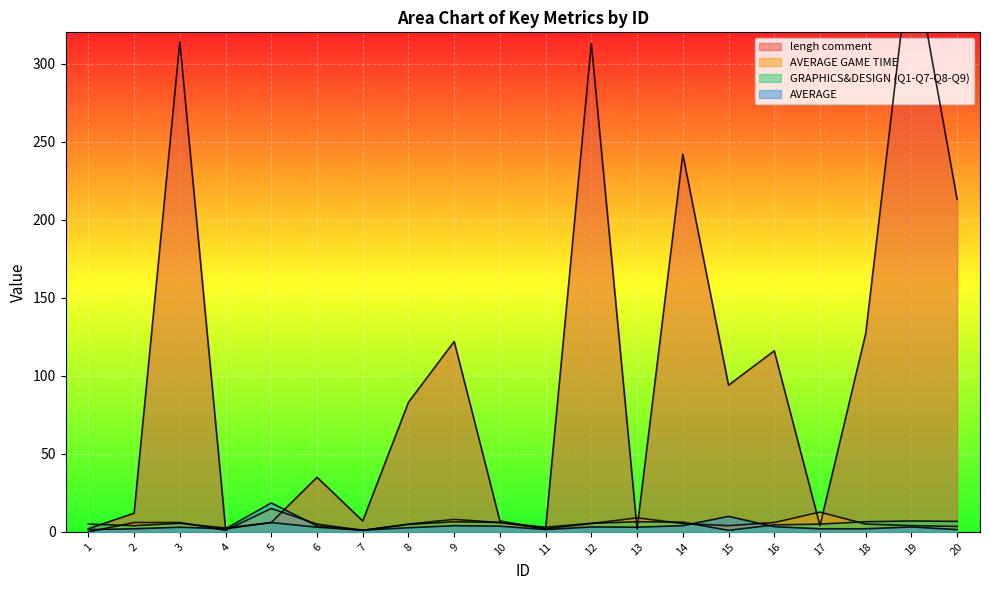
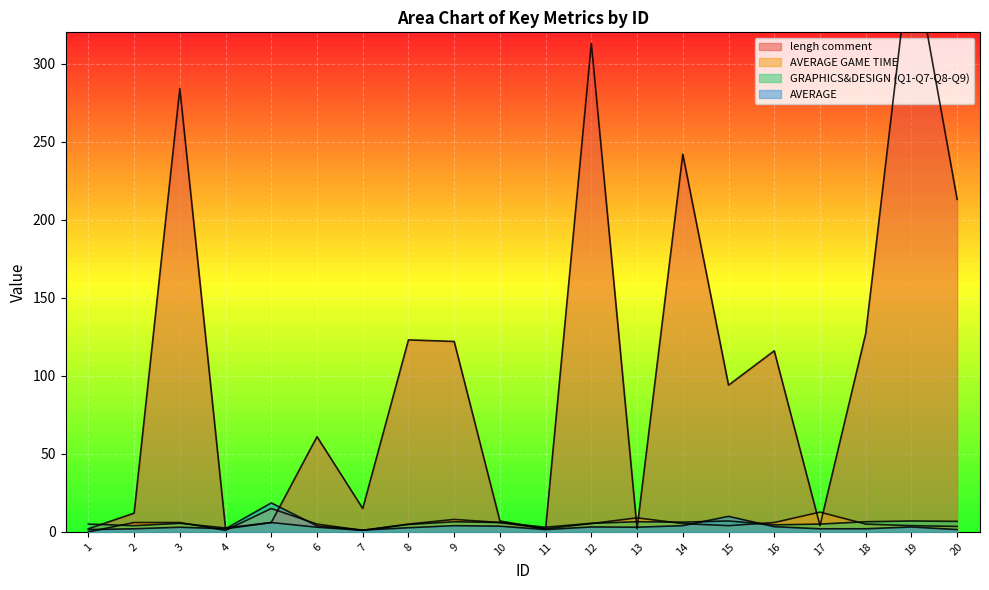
  {
    "lengh comment": {
      "2": 12,
-     "3": 314,
-     "6": 35,
-     "7": 7,
-     "8": 83,
+     "3": 284,
+     "6": 61,
+     "7": 15,
+     "8": 123,
      "9": 122,
      "12": 313,
      "14": 242,
      "15": 94,
      "16": 116,
      "18": 127,
      "20": 213
    },
    "AVERAGE GAME TIME": {
      "2": 6,
      "5": 15,
      "13": 9,
      "15": 4,
      "17": 13,
      "20": 4
    },
    "GRAPHICS&DESIGN (Q1-Q7-Q8-Q9)": {
      "1": 5,
      "2": 4,
      "13": 7,
-     "15": 1,
+     "15": 7,
      "19": 7,
      "20": 7
    },
    "AVERAGE": {
      "2": 2,
      "3": 3,
      "5": 19,
      "8": 3,
      "9": 4,
      "10": 4,
      "12": 3,
      "15": 10,
      "17": 2,
      "18": 2,
      "20": 2
    }
  }
